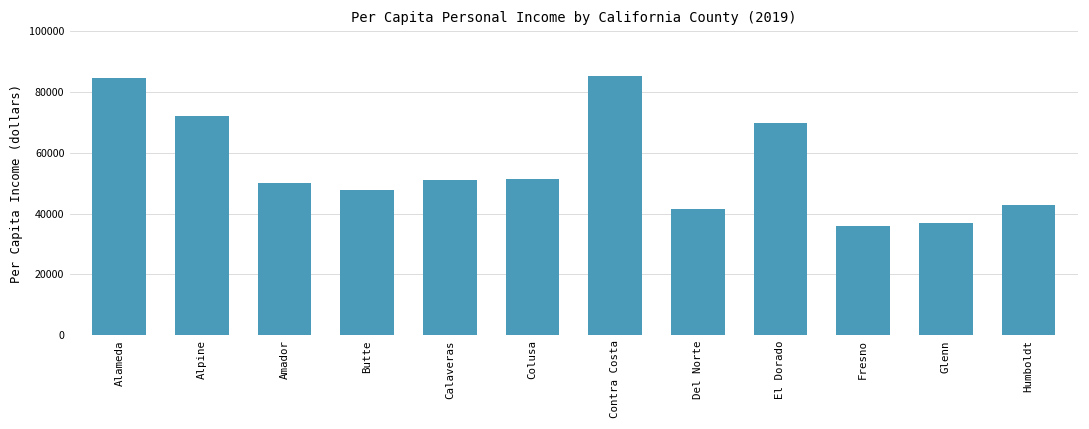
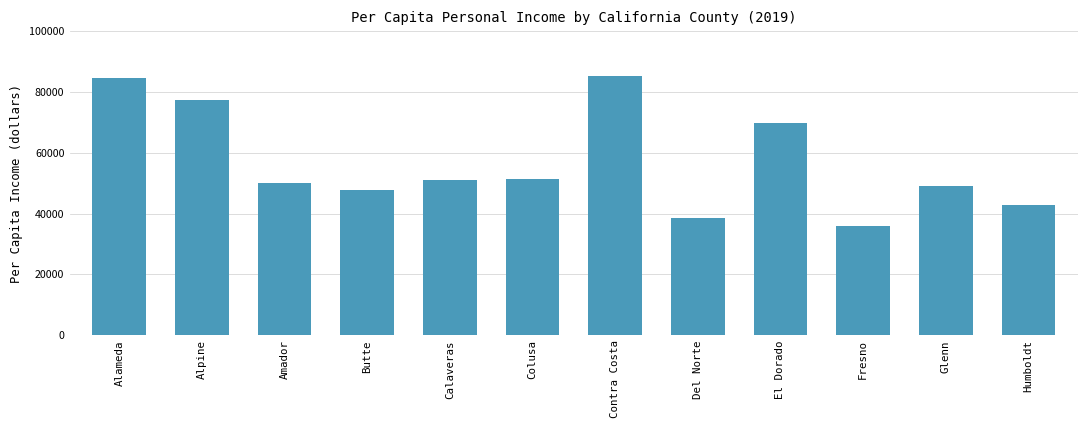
  {
    "Alameda": 85000,
-   "Alpine": 72000,
+   "Alpine": 77000,
    "Amador": 50000,
    "Butte": 48000,
    "Calaveras": 51000,
    "Colusa": 51000,
    "Contra Costa": 85000,
-   "Del Norte": 41000,
+   "Del Norte": 38000,
    "El Dorado": 70000,
    "Fresno": 36000,
-   "Glenn": 37000,
+   "Glenn": 49000,
    "Humboldt": 43000
  }
